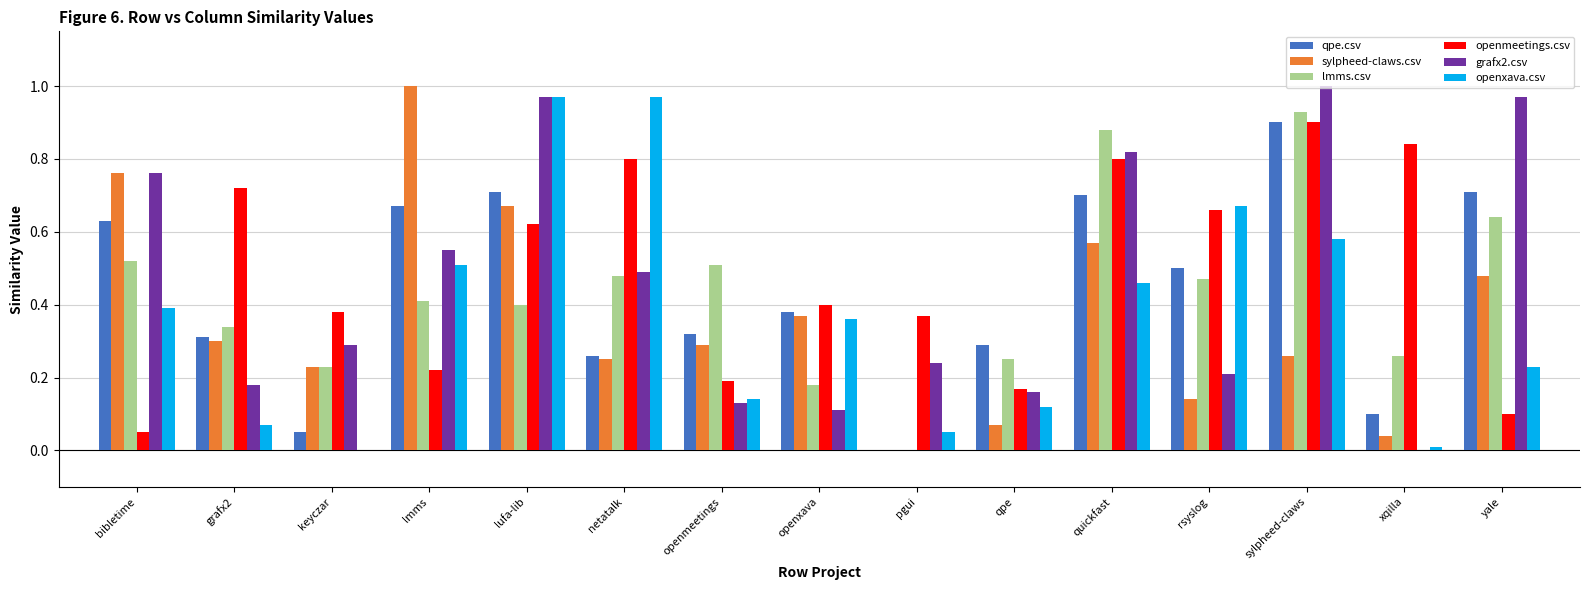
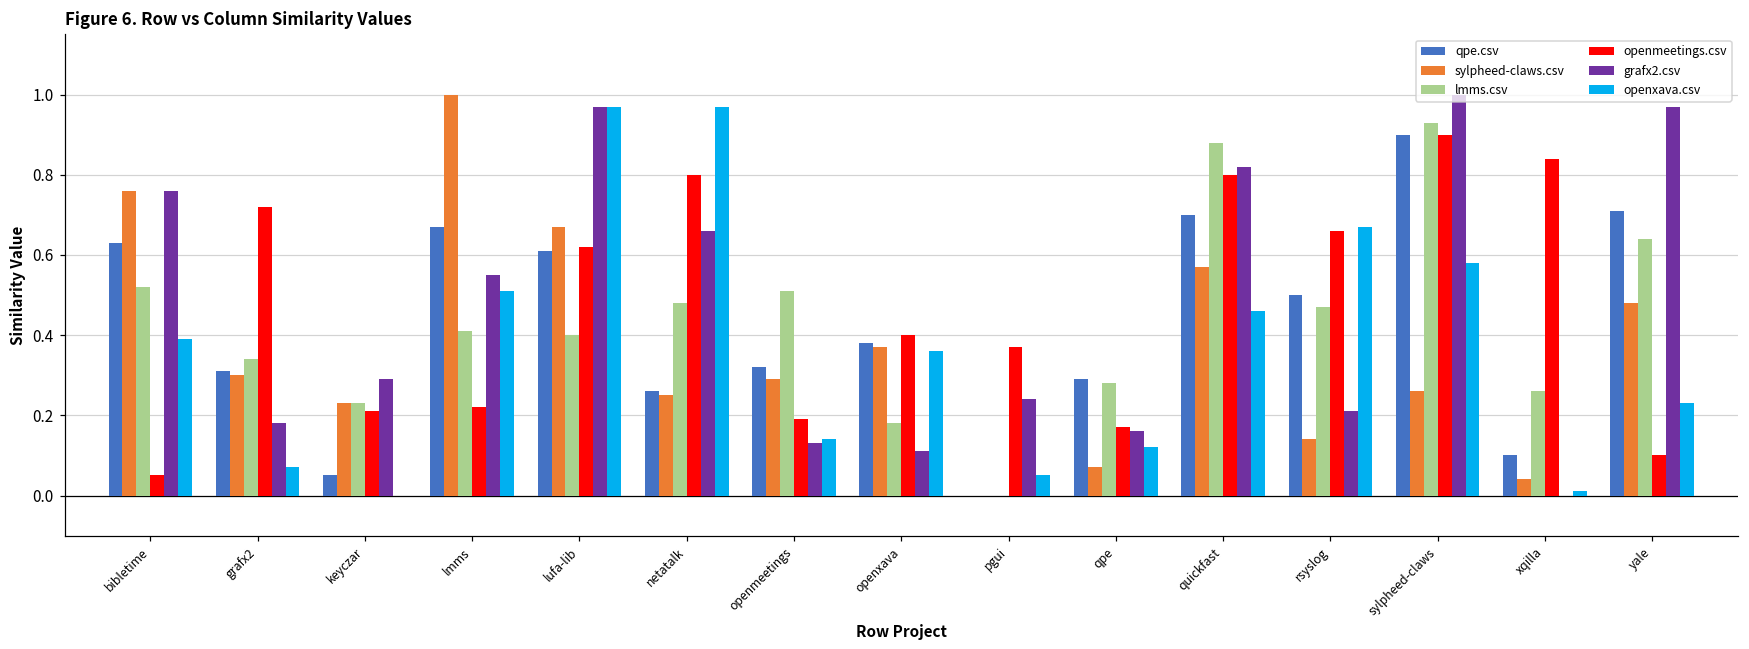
  {
    "qpe.csv": {
      "bibletime": 0.63,
      "grafx2": 0.31,
      "keyczar": 0.05,
      "lmms": 0.67,
-     "lufa-lib": 0.71,
+     "lufa-lib": 0.61,
      "netatalk": 0.26,
      "openmeetings": 0.32,
      "openxava": 0.38,
      "pgui": 0.00,
      "qpe": 0.29,
      "quickfast": 0.70,
      "rsyslog": 0.50,
      "sylpheed-claws": 0.90,
      "xqilla": 0.10,
      "yale": 0.71
    },
    "sylpheed-claws.csv": {
      "bibletime": 0.76,
      "grafx2": 0.30,
      "keyczar": 0.23,
      "lmms": 1.00,
      "lufa-lib": 0.67,
      "netatalk": 0.25,
      "openmeetings": 0.29,
      "openxava": 0.37,
      "pgui": 0.00,
      "qpe": 0.07,
      "quickfast": 0.57,
      "rsyslog": 0.14,
      "sylpheed-claws": 0.26,
      "xqilla": 0.04,
      "yale": 0.48
    },
    "lmms.csv": {
      "bibletime": 0.52,
      "grafx2": 0.34,
      "keyczar": 0.23,
      "lmms": 0.41,
      "lufa-lib": 0.40,
      "netatalk": 0.48,
      "openmeetings": 0.51,
      "openxava": 0.18,
      "pgui": 0.00,
-     "qpe": 0.25,
+     "qpe": 0.28,
      "quickfast": 0.88,
      "rsyslog": 0.47,
      "sylpheed-claws": 0.93,
      "xqilla": 0.26,
      "yale": 0.64
    },
    "openmeetings.csv": {
      "bibletime": 0.05,
      "grafx2": 0.72,
-     "keyczar": 0.38,
+     "keyczar": 0.21,
      "lmms": 0.22,
      "lufa-lib": 0.62,
      "netatalk": 0.80,
      "openmeetings": 0.19,
      "openxava": 0.40,
      "pgui": 0.37,
      "qpe": 0.17,
      "quickfast": 0.80,
      "rsyslog": 0.66,
      "sylpheed-claws": 0.90,
      "xqilla": 0.84,
      "yale": 0.10
    },
    "grafx2.csv": {
      "bibletime": 0.76,
      "grafx2": 0.18,
      "keyczar": 0.29,
      "lmms": 0.55,
      "lufa-lib": 0.97,
-     "netatalk": 0.49,
+     "netatalk": 0.66,
      "openmeetings": 0.13,
      "openxava": 0.11,
      "pgui": 0.24,
      "qpe": 0.16,
      "quickfast": 0.82,
      "rsyslog": 0.21,
      "xqilla": 0.00,
      "yale": 0.97
    },
    "openxava.csv": {
      "bibletime": 0.39,
      "grafx2": 0.07,
      "keyczar": 0.00,
      "lmms": 0.51,
      "lufa-lib": 0.97,
      "netatalk": 0.97,
      "openmeetings": 0.14,
      "openxava": 0.36,
      "pgui": 0.05,
      "qpe": 0.12,
      "quickfast": 0.46,
      "rsyslog": 0.67,
      "sylpheed-claws": 0.58,
      "xqilla": 0.01,
      "yale": 0.23
    }
  }
